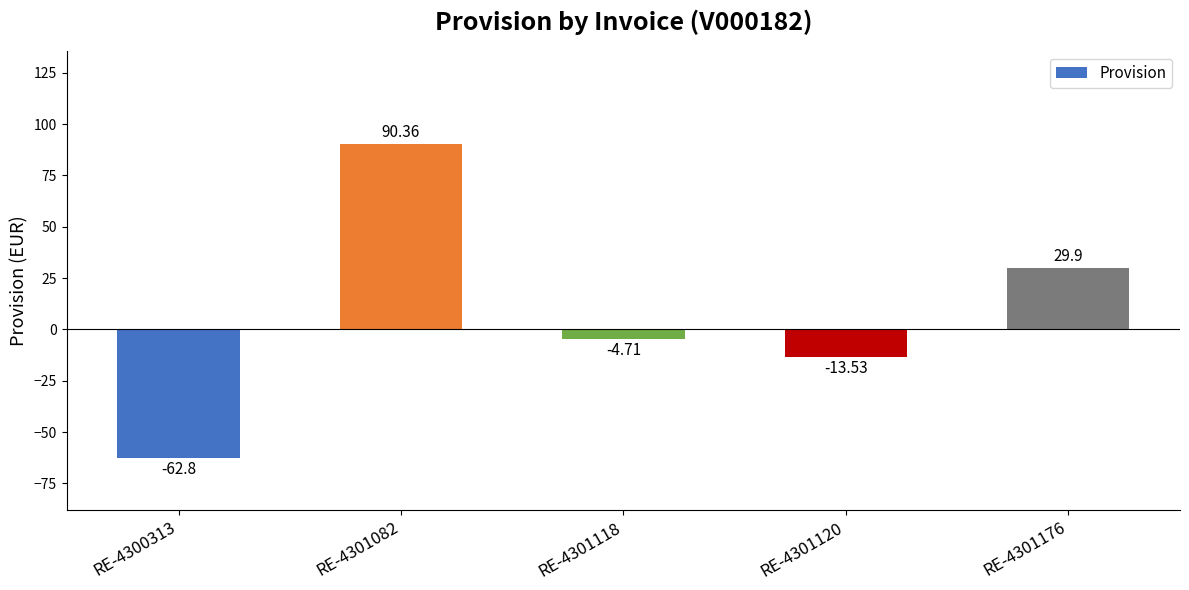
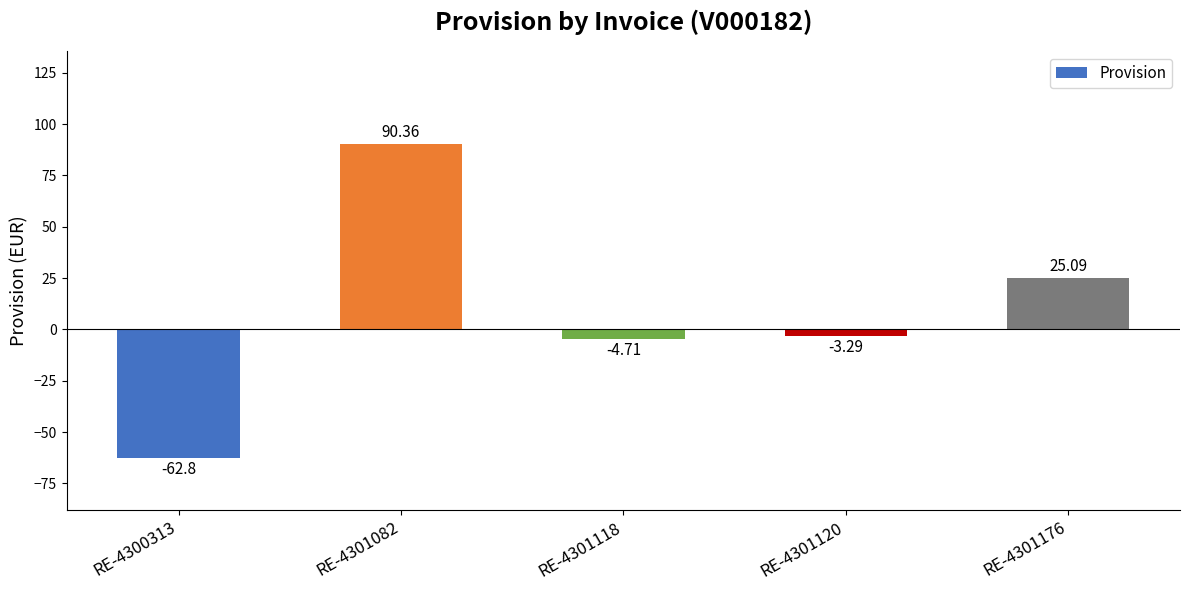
  {
    "RE-4300313": -62.8,
    "RE-4301082": 90.36,
    "RE-4301118": -4.71,
-   "RE-4301120": -13.53,
-   "RE-4301176": 29.9
+   "RE-4301120": -3.29,
+   "RE-4301176": 25.09
  }
